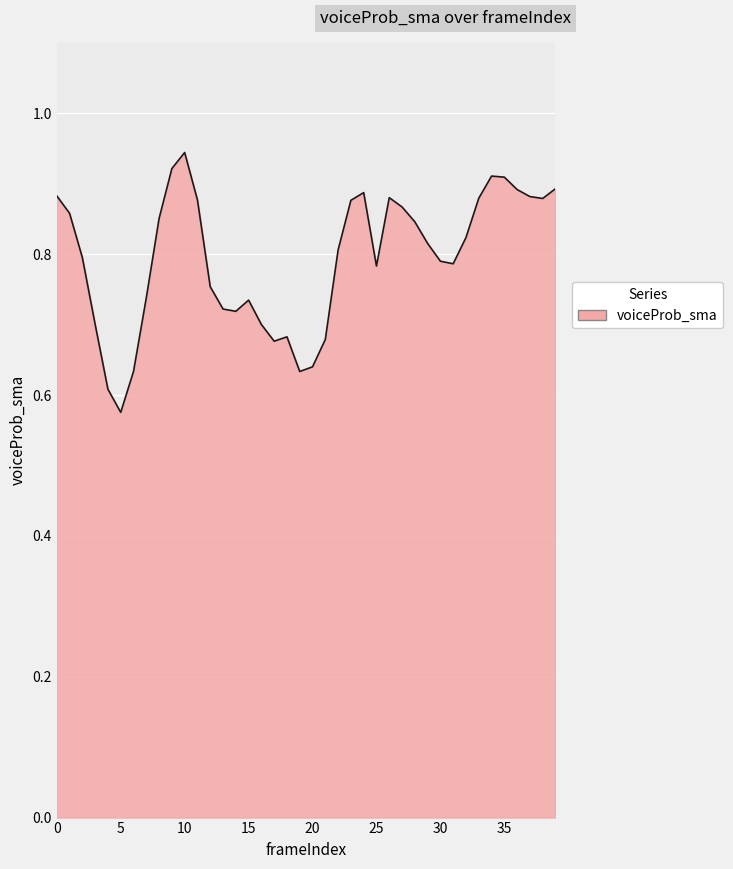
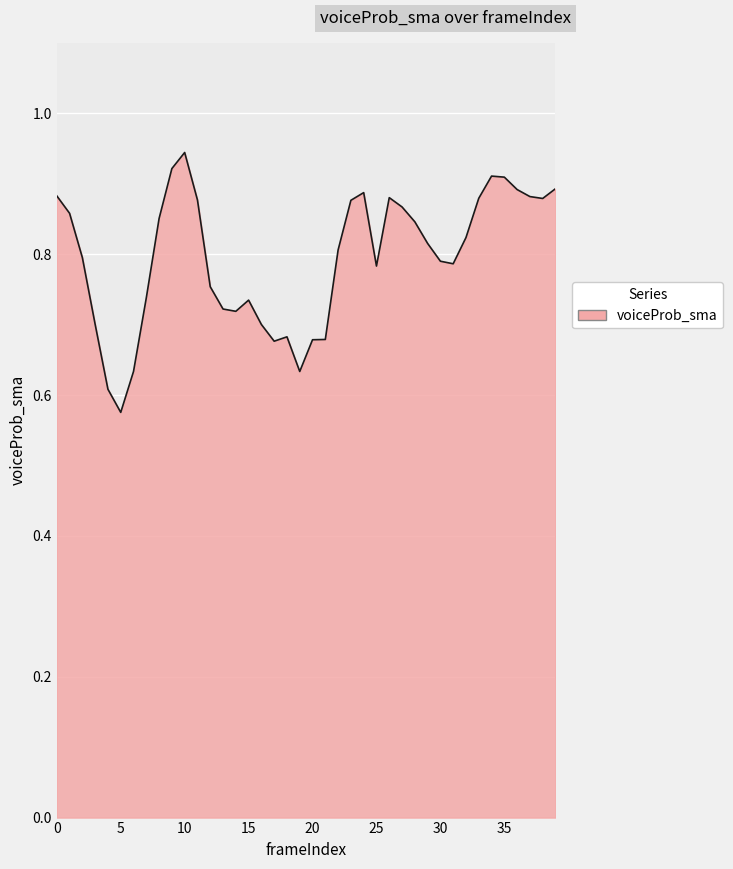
  {
    "0": 0.88,
    "5": 0.58,
    "10": 0.94,
    "15": 0.73,
-   "20": 0.64,
+   "20": 0.68,
    "25": 0.78,
    "30": 0.79,
    "35": 0.91
  }
